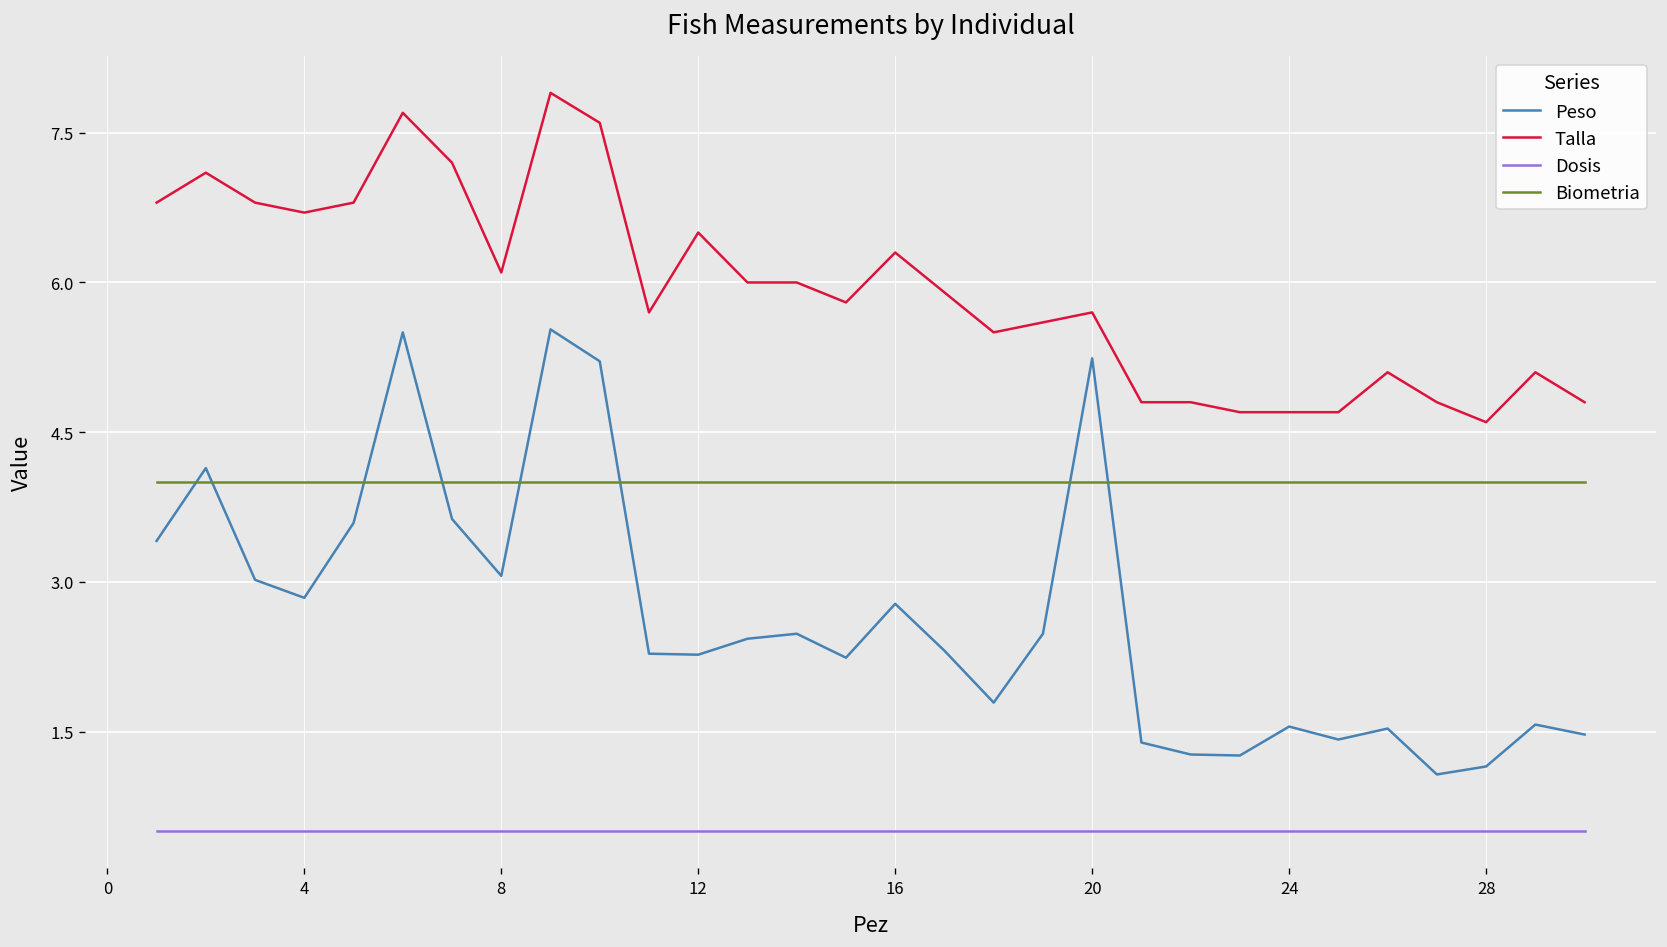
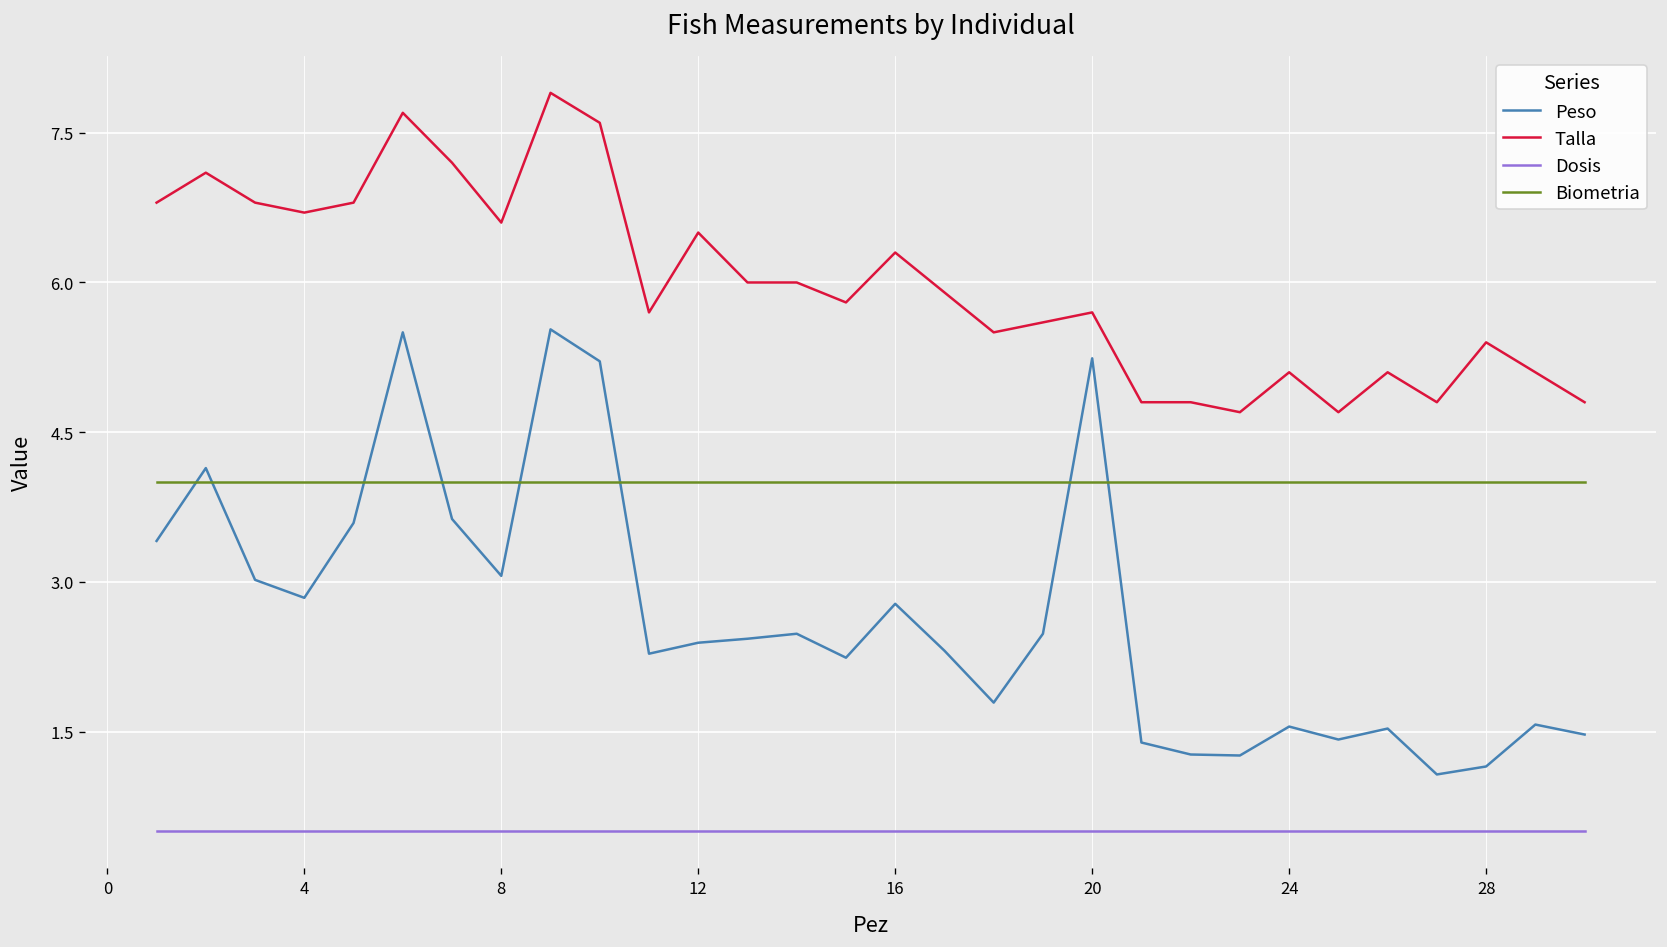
  {
    "Peso": {
      "4": 2.8,
      "8": 3.1,
-     "12": 2.3,
+     "12": 2.4,
      "16": 2.8,
      "20": 5.2,
      "24": 1.6,
      "28": 1.2
    },
    "Talla": {
      "4": 6.7,
-     "8": 6.1,
+     "8": 6.6,
      "12": 6.5,
      "16": 6.3,
      "20": 5.7,
-     "24": 4.7,
-     "28": 4.6
+     "24": 5.1,
+     "28": 5.4
    },
    "Dosis": {
      "4": 0.5,
      "8": 0.5,
      "12": 0.5,
      "16": 0.5,
      "20": 0.5,
      "24": 0.5,
      "28": 0.5
    },
    "Biometria": {
      "4": 4.0,
      "8": 4.0,
      "12": 4.0,
      "16": 4.0,
      "20": 4.0,
      "24": 4.0,
      "28": 4.0
    }
  }
